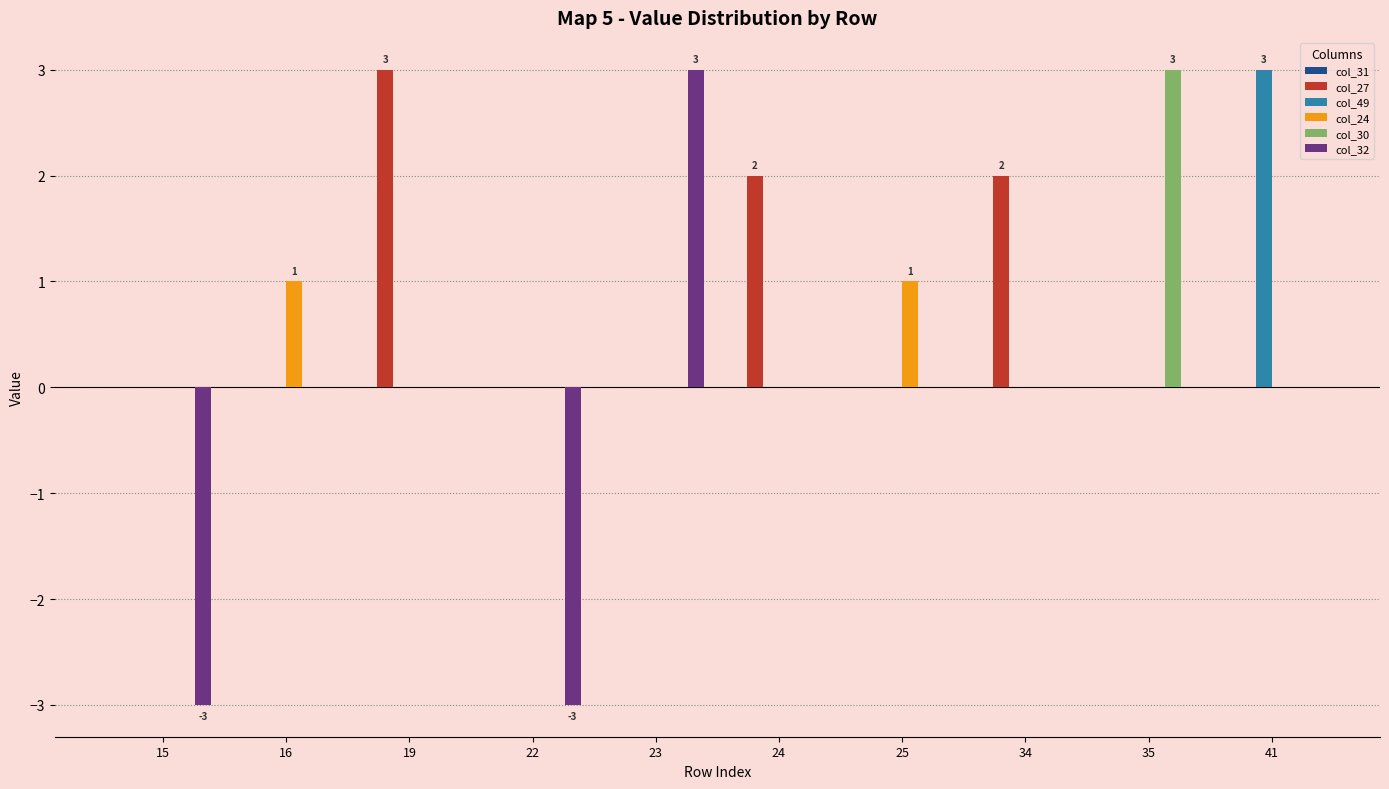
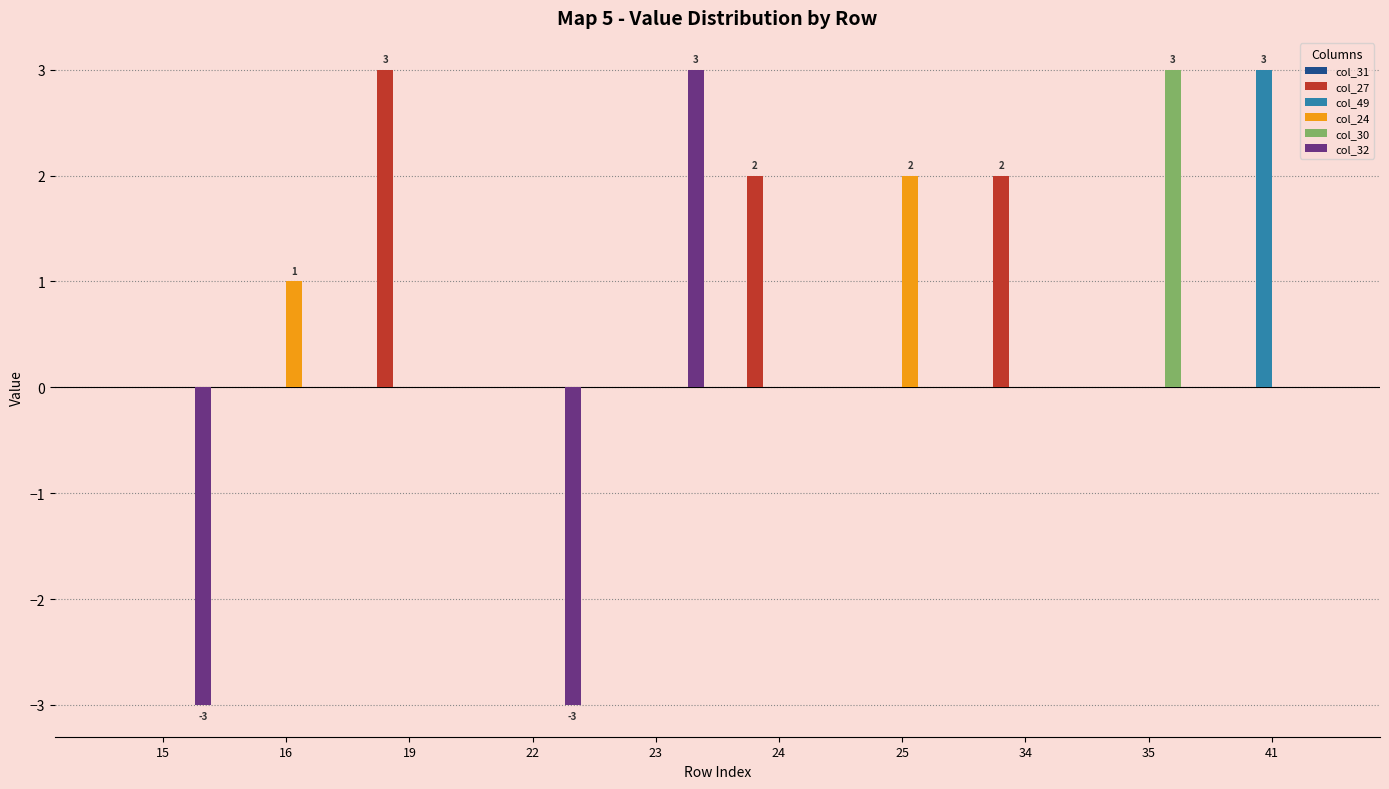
  {
    "col_31": {
      "15": 0.00,
      "16": 0.00,
      "19": 0.00,
      "22": 0.00,
      "23": 0.00,
      "24": 0.00,
      "25": 0.00,
      "34": 0.00,
      "35": 0.00,
      "41": 0.00
    },
    "col_27": {
      "19": 3,
      "24": 2,
      "34": 2
    },
    "col_49": {
      "41": 3
    },
    "col_24": {
      "16": 1,
-     "25": 1
+     "25": 2
    },
    "col_30": {
      "35": 3
    },
    "col_32": {
      "15": -3,
      "22": -3,
      "23": 3
    }
  }
